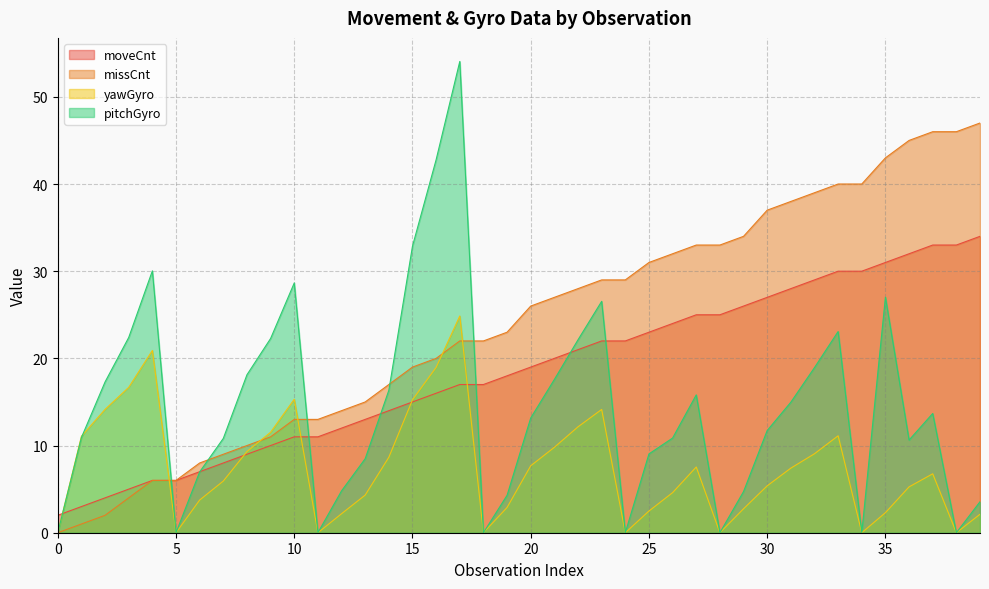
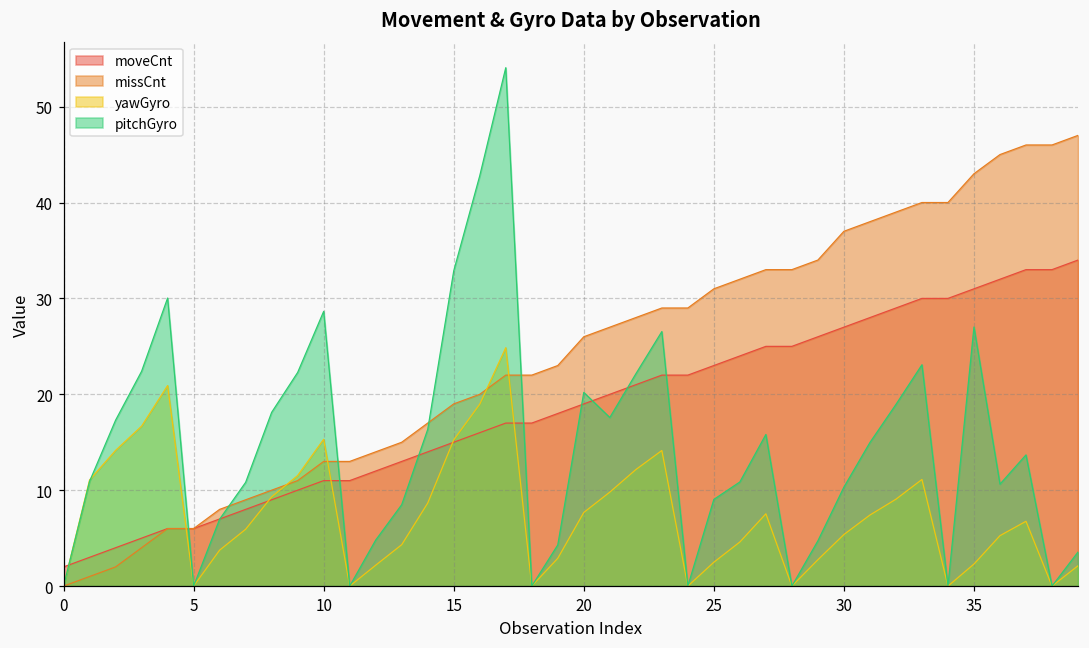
  {
    "pitchGyro": {
      "10": 29,
      "15": 33,
-     "20": 13,
+     "20": 20,
      "25": 9,
-     "30": 12,
+     "30": 10,
      "35": 27
    }
  }
